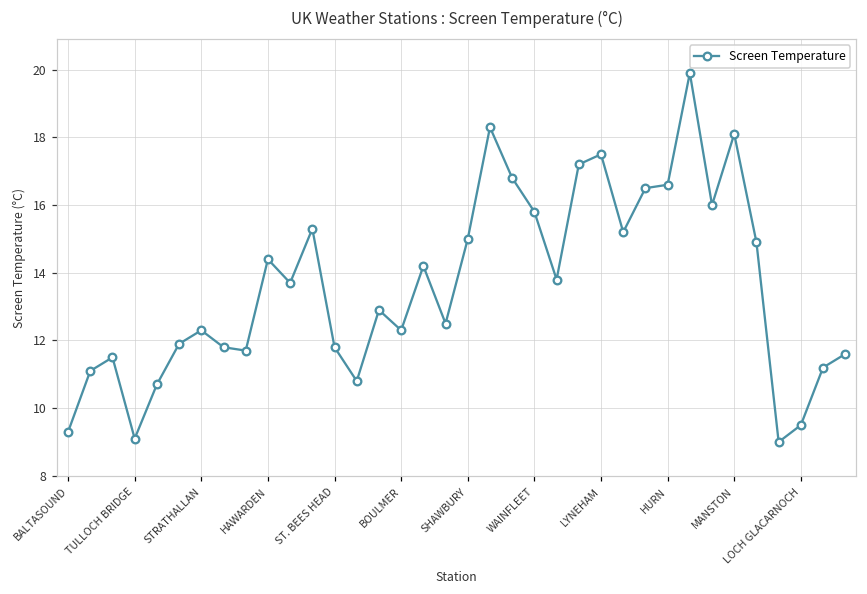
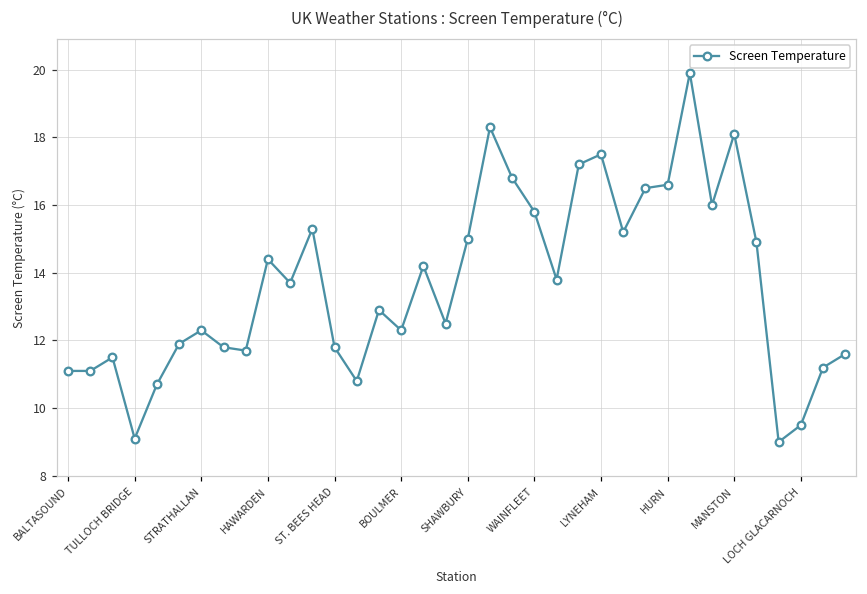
  {
-   "BALTASOUND": 9.3,
+   "BALTASOUND": 11.1,
    "TULLOCH BRIDGE": 9.1,
    "STRATHALLAN": 12.3,
    "HAWARDEN": 14.4,
    "ST. BEES HEAD": 11.8,
    "BOULMER": 12.3,
    "SHAWBURY": 15.0,
    "WAINFLEET": 15.8,
    "LYNEHAM": 17.5,
    "HURN": 16.6,
    "MANSTON": 18.1,
    "LOCH GLACARNOCH": 9.5
  }
